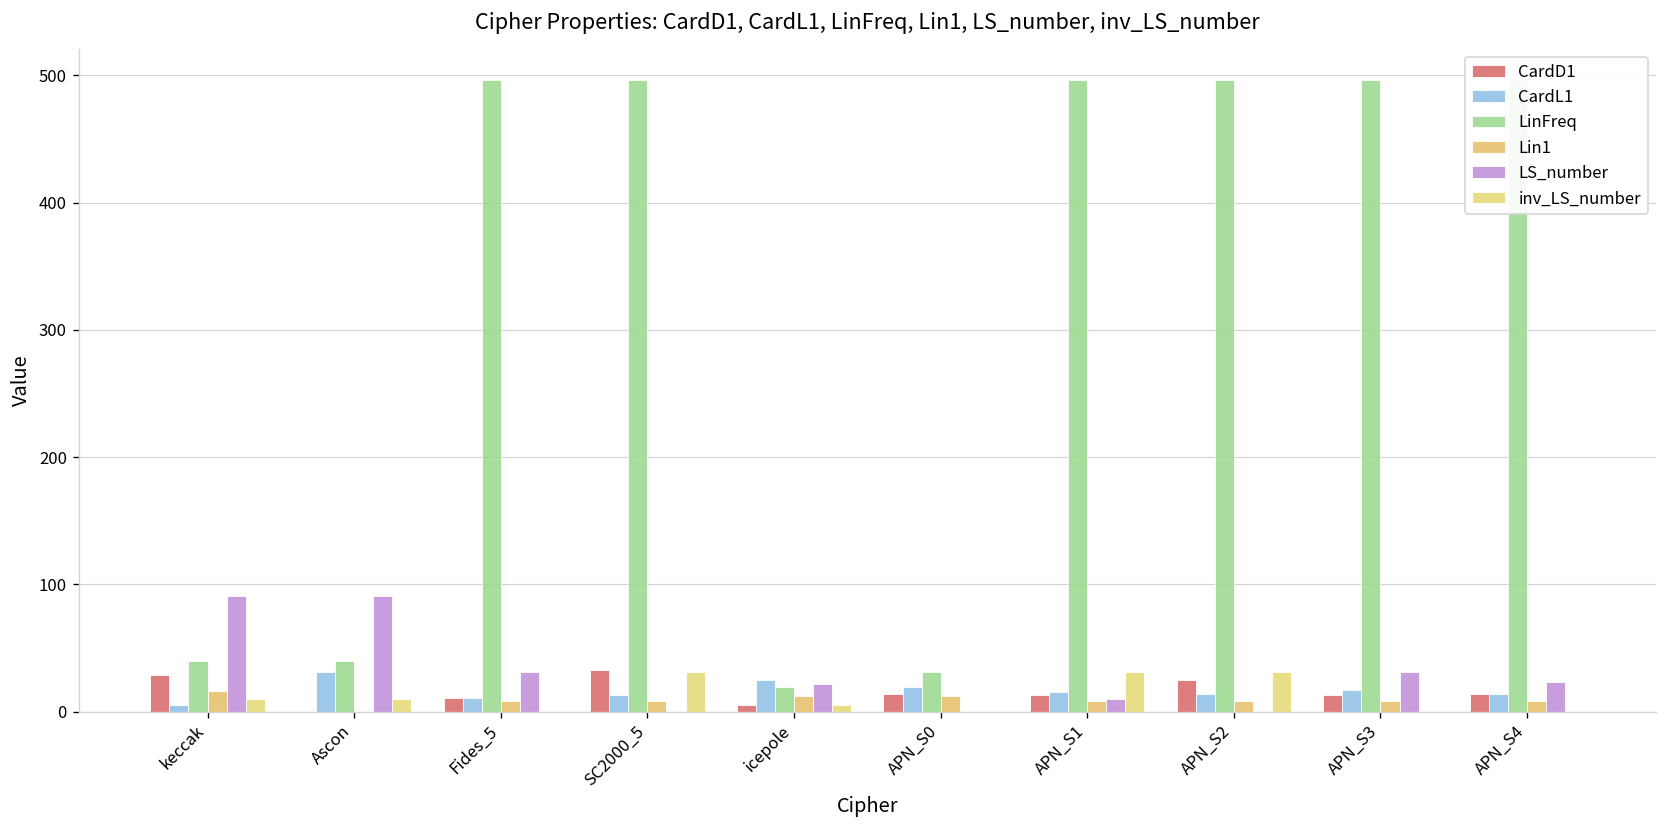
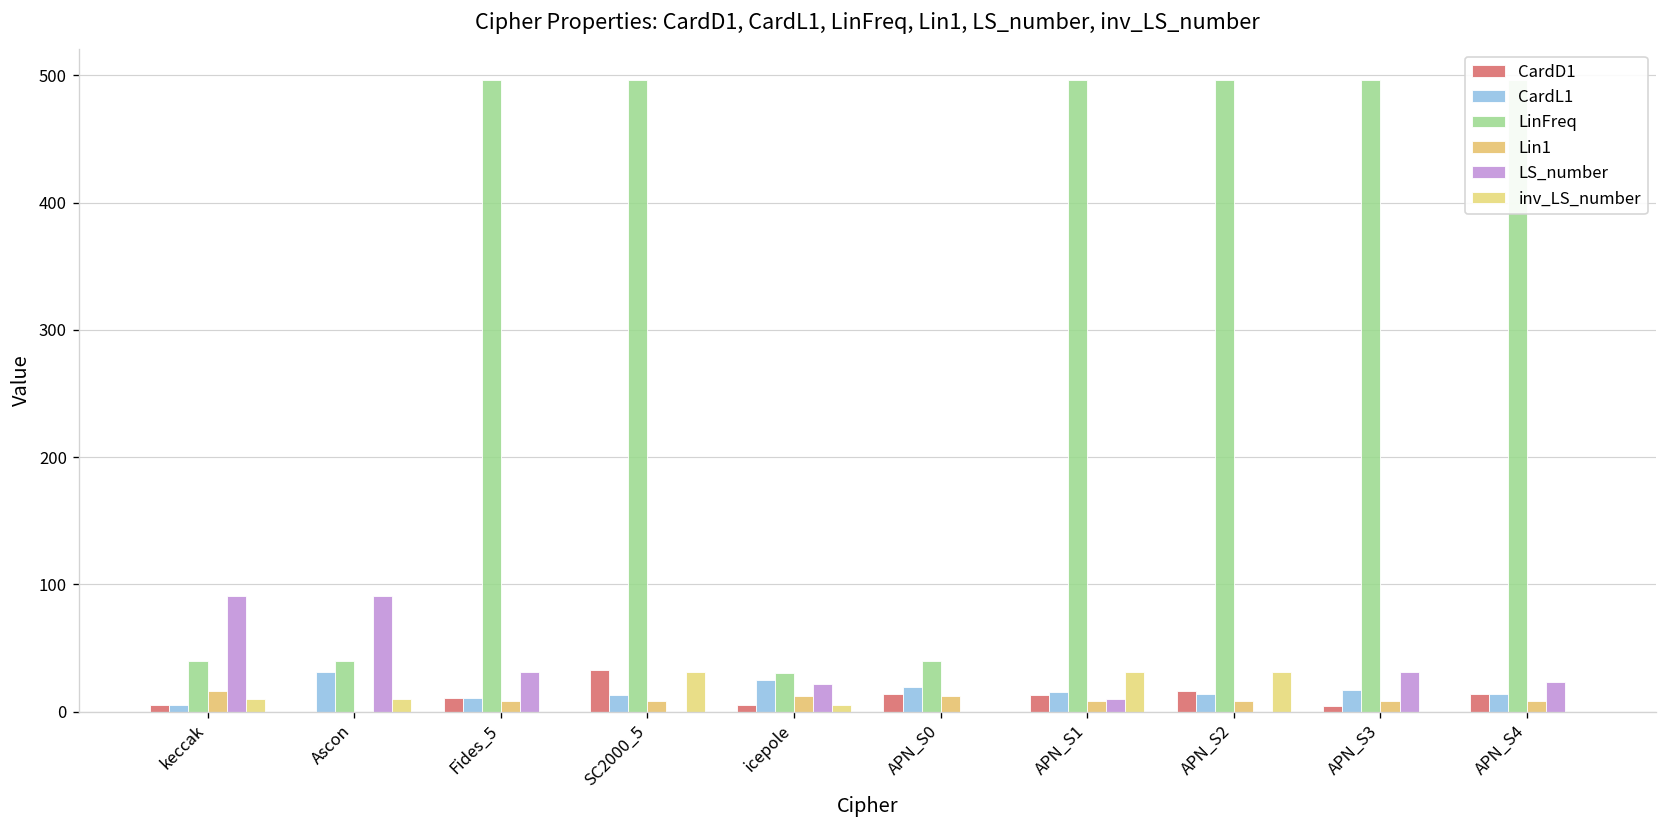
  {
    "CardD1": {
-     "keccak": 29,
+     "keccak": 5,
      "Ascon": 0,
      "Fides_5": 11,
      "SC2000_5": 33,
      "icepole": 5,
      "APN_S0": 14,
      "APN_S1": 13,
-     "APN_S2": 25,
-     "APN_S3": 13,
+     "APN_S2": 16,
+     "APN_S3": 4,
      "APN_S4": 14
    },
    "CardL1": {
      "keccak": 5,
      "Ascon": 31,
      "Fides_5": 11,
      "SC2000_5": 13,
      "icepole": 25,
      "APN_S0": 19,
      "APN_S1": 15,
      "APN_S2": 14,
      "APN_S3": 17,
      "APN_S4": 14
    },
    "LinFreq": {
      "keccak": 40,
      "Ascon": 40,
      "Fides_5": 496,
      "SC2000_5": 496,
-     "icepole": 19,
-     "APN_S0": 31,
+     "icepole": 30,
+     "APN_S0": 40,
      "APN_S1": 496,
      "APN_S2": 496,
      "APN_S3": 496
    },
    "LS_number": {
      "keccak": 91,
      "Ascon": 91,
      "Fides_5": 31,
      "SC2000_5": 0,
      "icepole": 22,
      "APN_S0": 0,
      "APN_S1": 10,
      "APN_S2": 0,
      "APN_S3": 31,
      "APN_S4": 23
    }
  }
